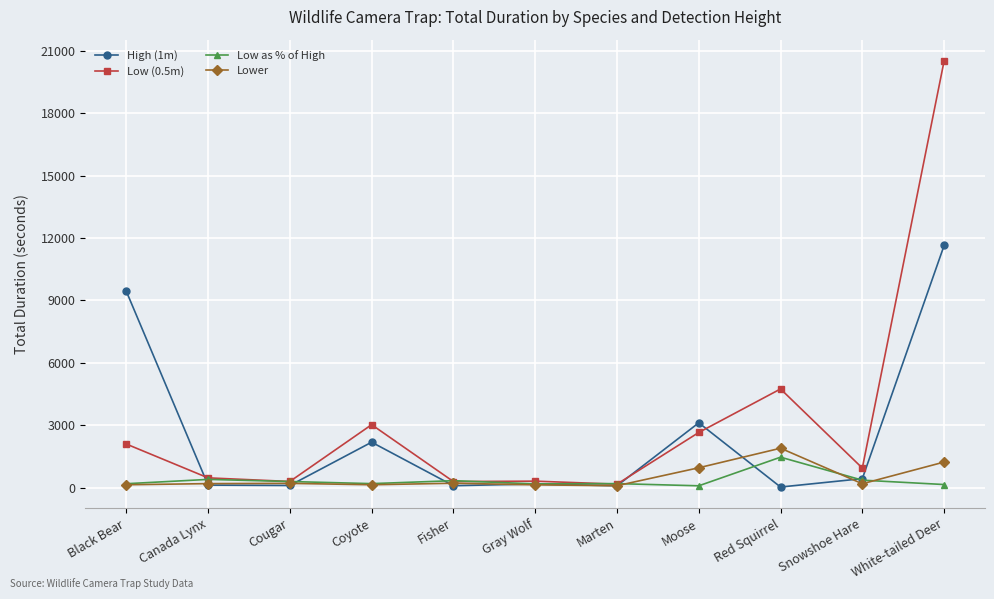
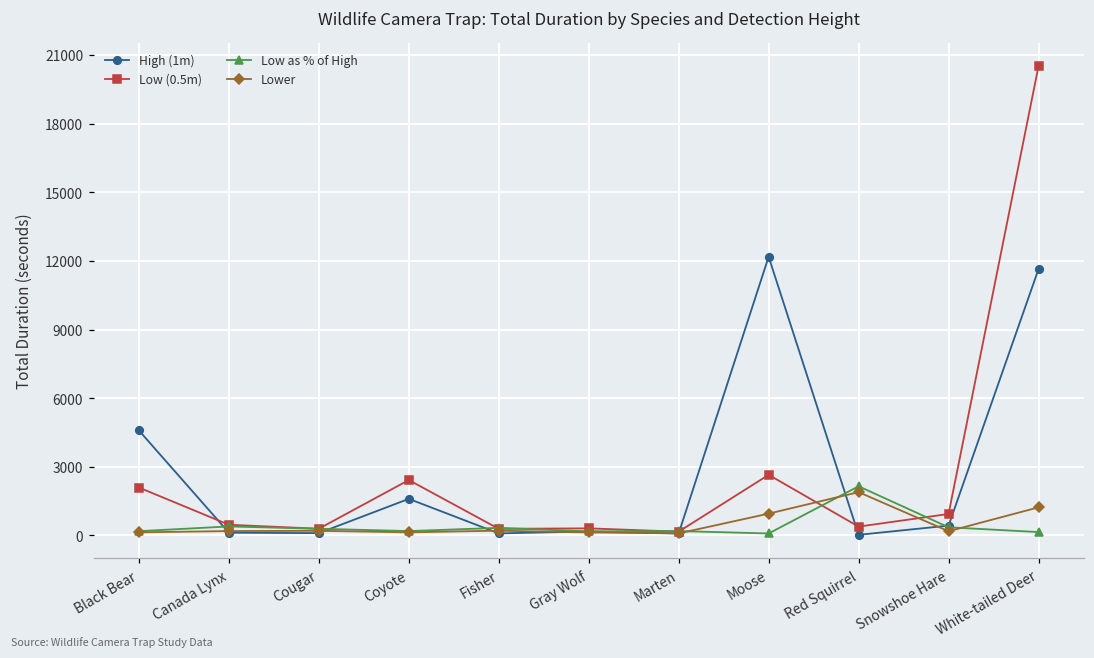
  {
    "High (1m)": {
-     "Black Bear": 9400,
-     "Coyote": 2200,
-     "Moose": 3100,
+     "Black Bear": 4600,
+     "Coyote": 1600,
+     "Moose": 12200,
      "Red Squirrel": 0,
      "White-tailed Deer": 11600
    },
    "Low (0.5m)": {
      "Black Bear": 2100,
-     "Coyote": 3000,
+     "Coyote": 2400,
      "Gray Wolf": 300,
      "Moose": 2600,
-     "Red Squirrel": 4700,
+     "Red Squirrel": 400,
      "Snowshoe Hare": 900,
      "White-tailed Deer": 20500
    },
    "Low as % of High": {
      "Moose": 100,
-     "Red Squirrel": 1500,
+     "Red Squirrel": 2100,
      "White-tailed Deer": 100
    },
    "Lower": {
      "Moose": 1000,
      "Red Squirrel": 1900,
      "Snowshoe Hare": 200,
      "White-tailed Deer": 1200
    }
  }
